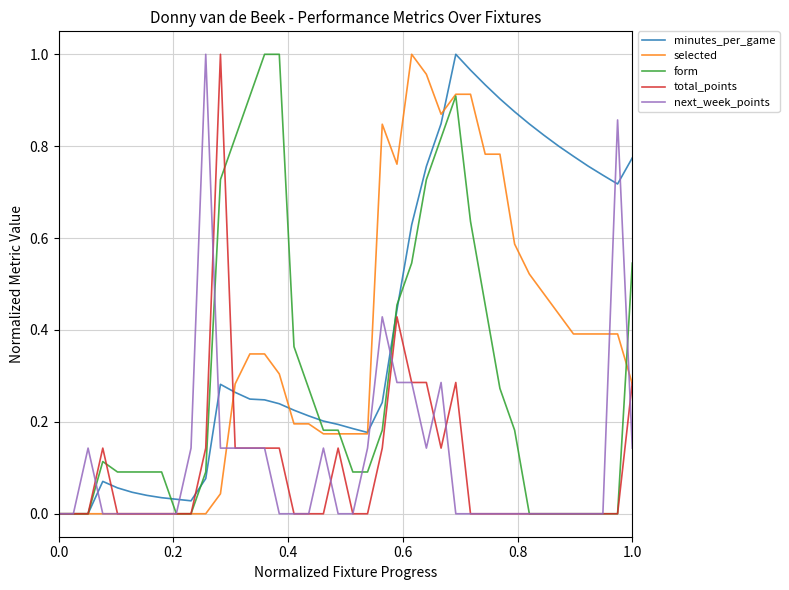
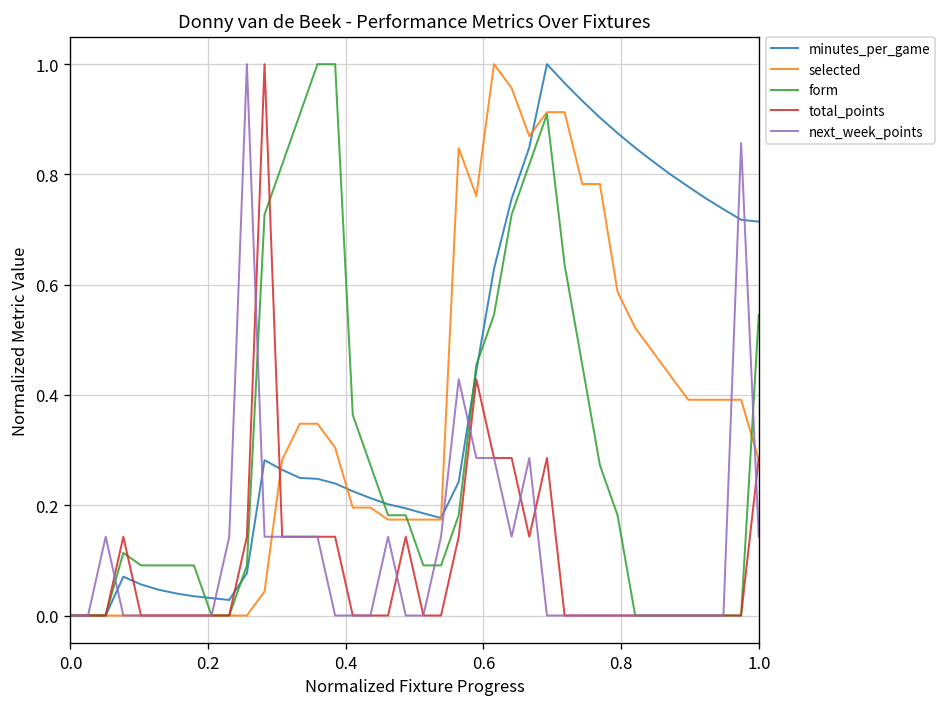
  {
    "minutes_per_game": {
-     "1.0": 0.77
+     "1.0": 0.71
    },
    "form": {
      "1.0": 0.55
    },
    "next_week_points": {
      "1.0": 0.14
    }
  }
